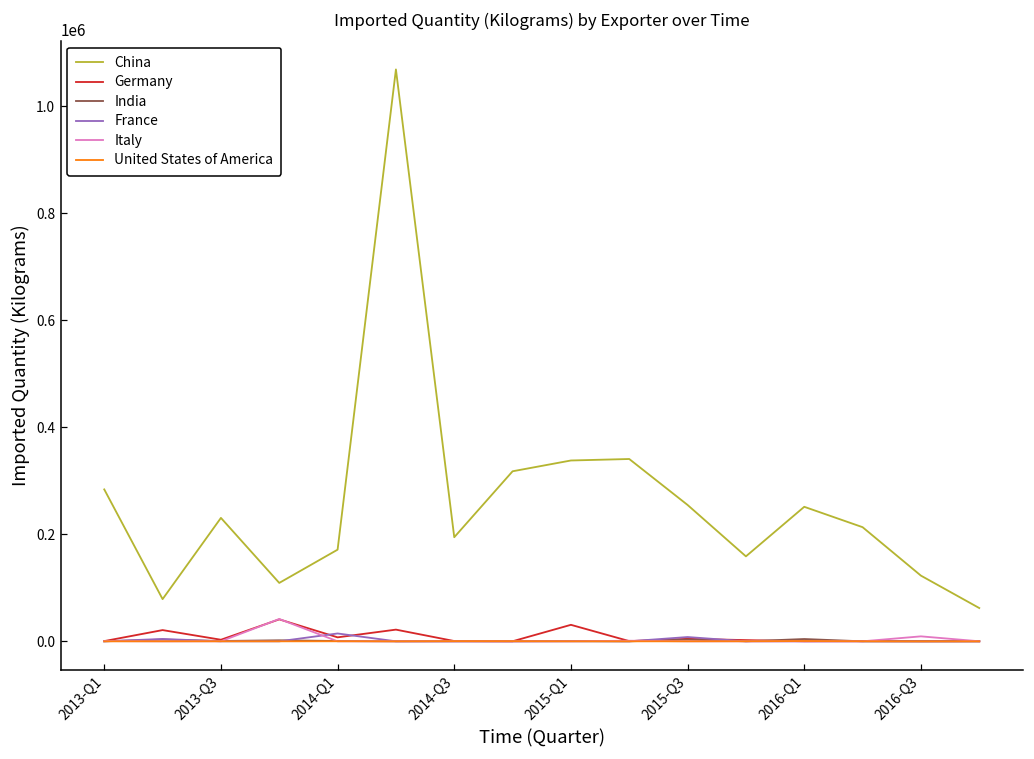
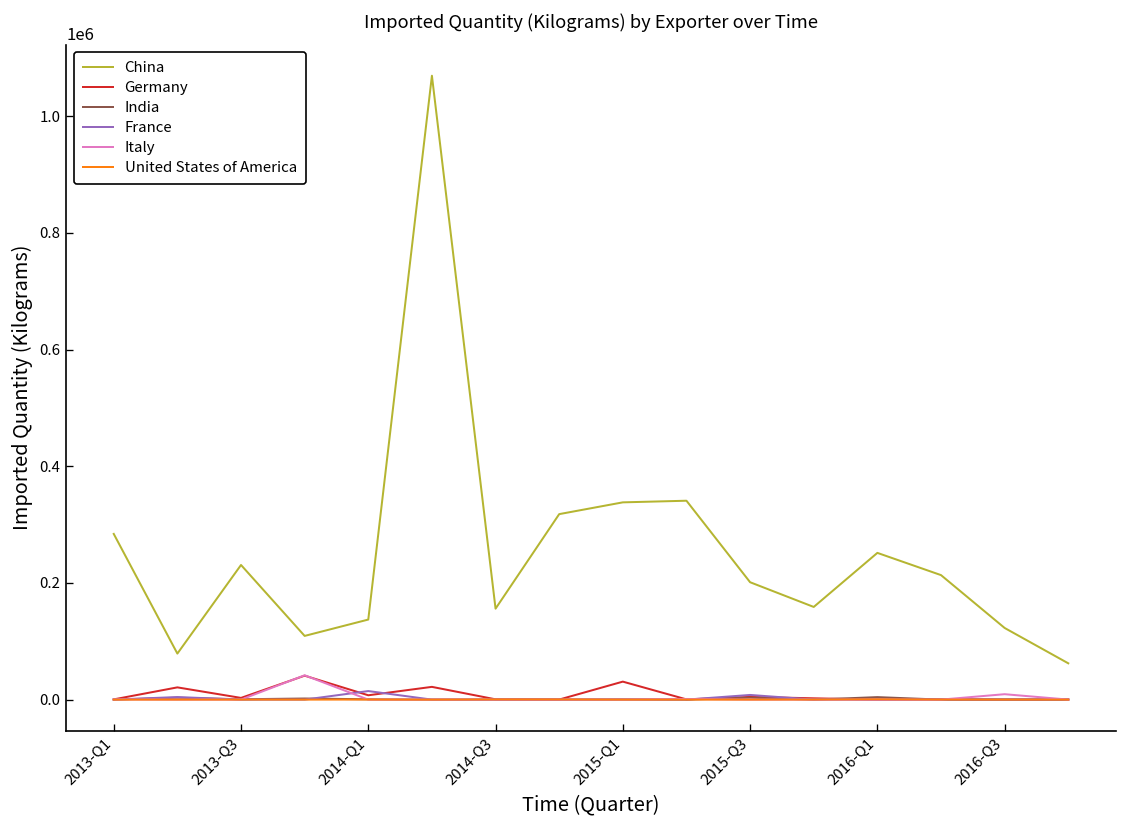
  {
    "China": {
      "2013-Q1": 280000,
      "2013-Q3": 230000,
-     "2014-Q1": 170000,
-     "2014-Q3": 190000,
+     "2014-Q1": 140000,
+     "2014-Q3": 160000,
      "2015-Q1": 340000,
-     "2015-Q3": 250000,
+     "2015-Q3": 200000,
      "2016-Q1": 250000,
      "2016-Q3": 120000
    },
    "Germany": {
      "2014-Q1": 10000,
      "2015-Q1": 30000
    },
    "France": {
      "2014-Q1": 10000
    },
    "Italy": {
      "2016-Q3": 10000
    }
  }
